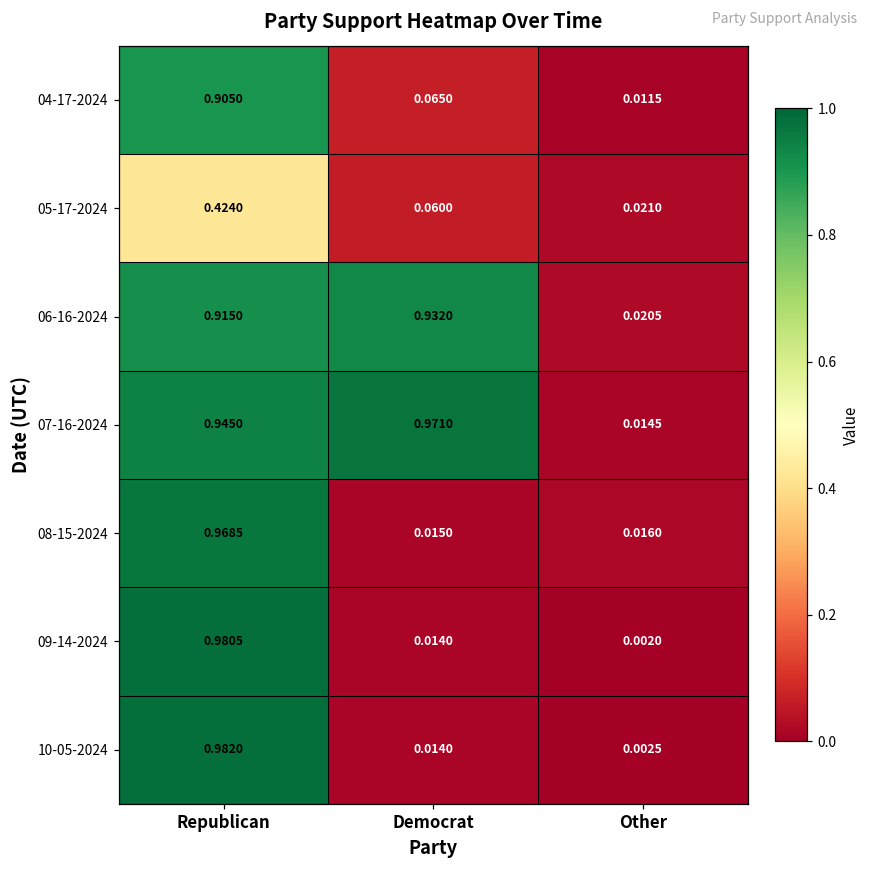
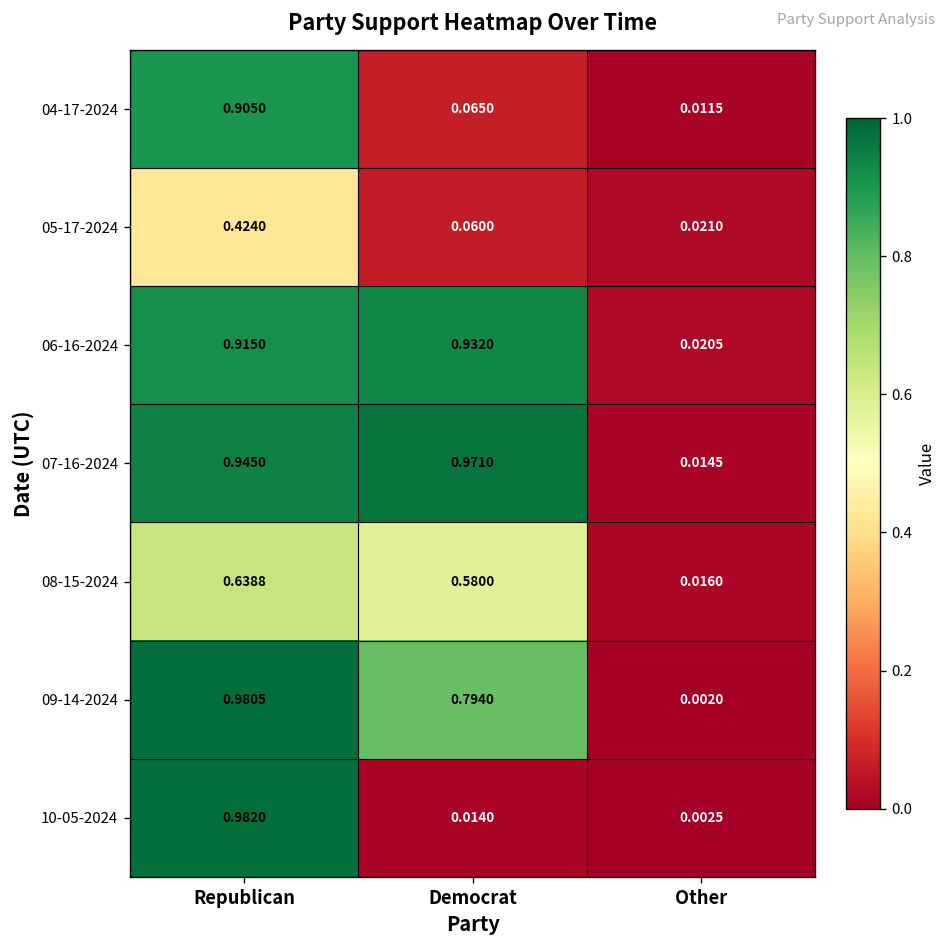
  {
    "04-17-2024": {
      "Republican": 0.9050,
      "Democrat": 0.0650,
      "Other": 0.0115
    },
    "05-17-2024": {
      "Republican": 0.4240,
      "Democrat": 0.0600,
      "Other": 0.0210
    },
    "06-16-2024": {
      "Republican": 0.9150,
      "Democrat": 0.9320,
      "Other": 0.0205
    },
    "07-16-2024": {
      "Republican": 0.9450,
      "Democrat": 0.9710,
      "Other": 0.0145
    },
    "08-15-2024": {
-     "Republican": 0.9685,
-     "Democrat": 0.0150,
+     "Republican": 0.6388,
+     "Democrat": 0.5800,
      "Other": 0.0160
    },
    "09-14-2024": {
      "Republican": 0.9805,
-     "Democrat": 0.0140,
+     "Democrat": 0.7940,
      "Other": 0.0020
    },
    "10-05-2024": {
      "Republican": 0.9820,
      "Democrat": 0.0140,
      "Other": 0.0025
    }
  }
